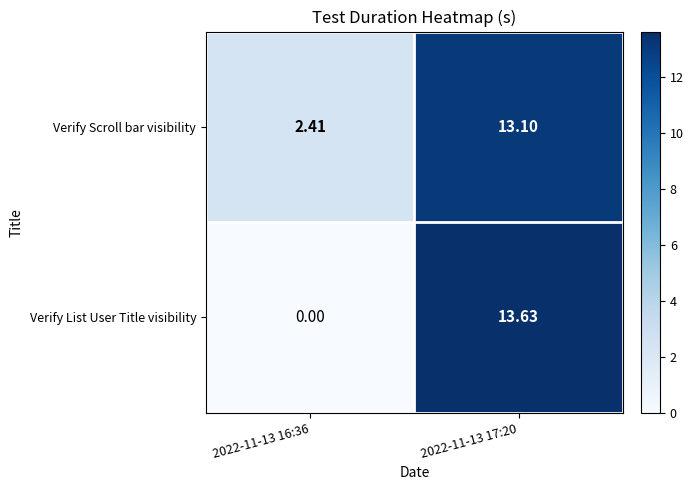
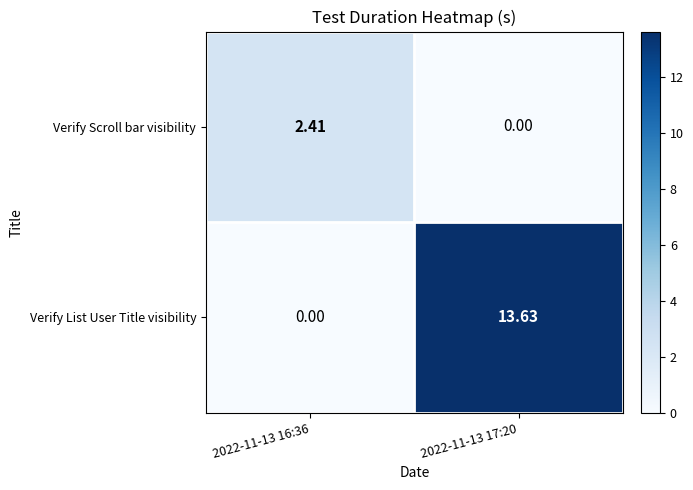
  {
    "Verify Scroll bar visibility": {
      "2022-11-13 16:36": 2.41,
-     "2022-11-13 17:20": 13.10
+     "2022-11-13 17:20": 0.00
    },
    "Verify List User Title visibility": {
      "2022-11-13 16:36": 0.00,
      "2022-11-13 17:20": 13.63
    }
  }
